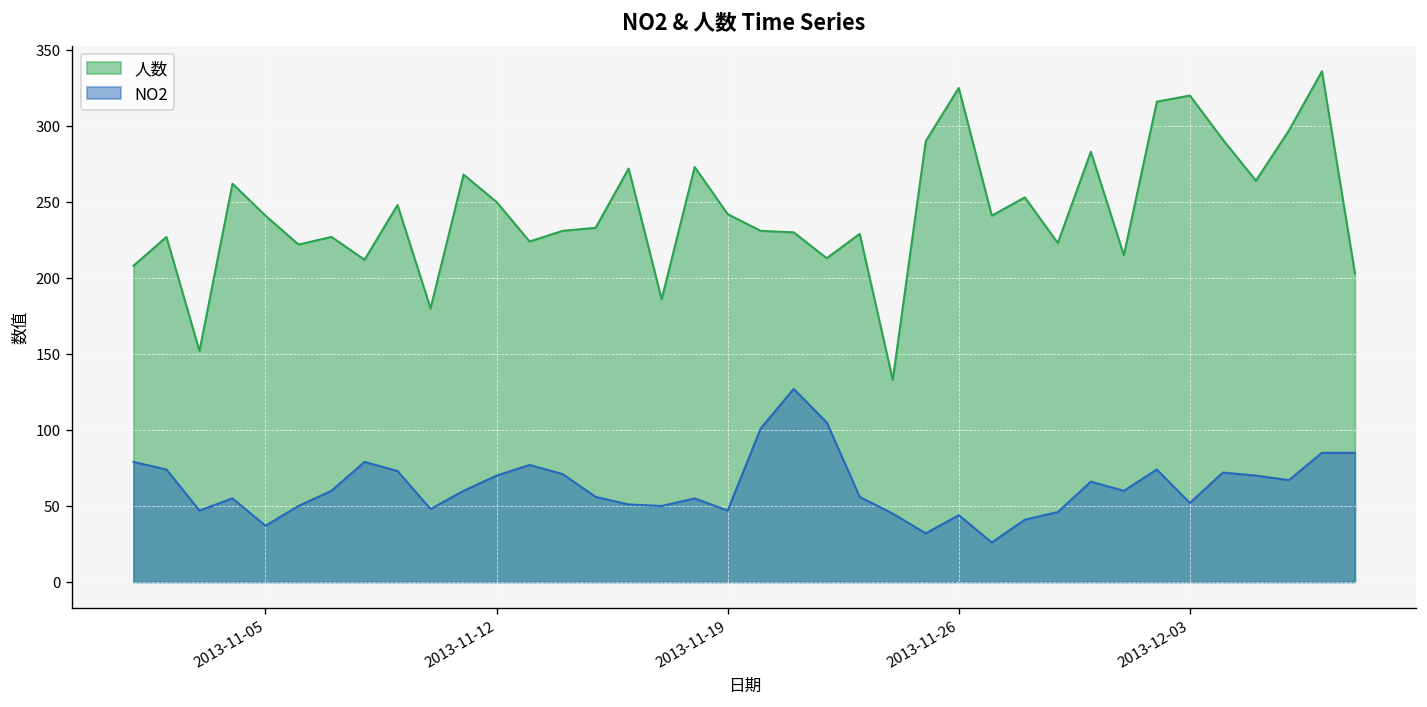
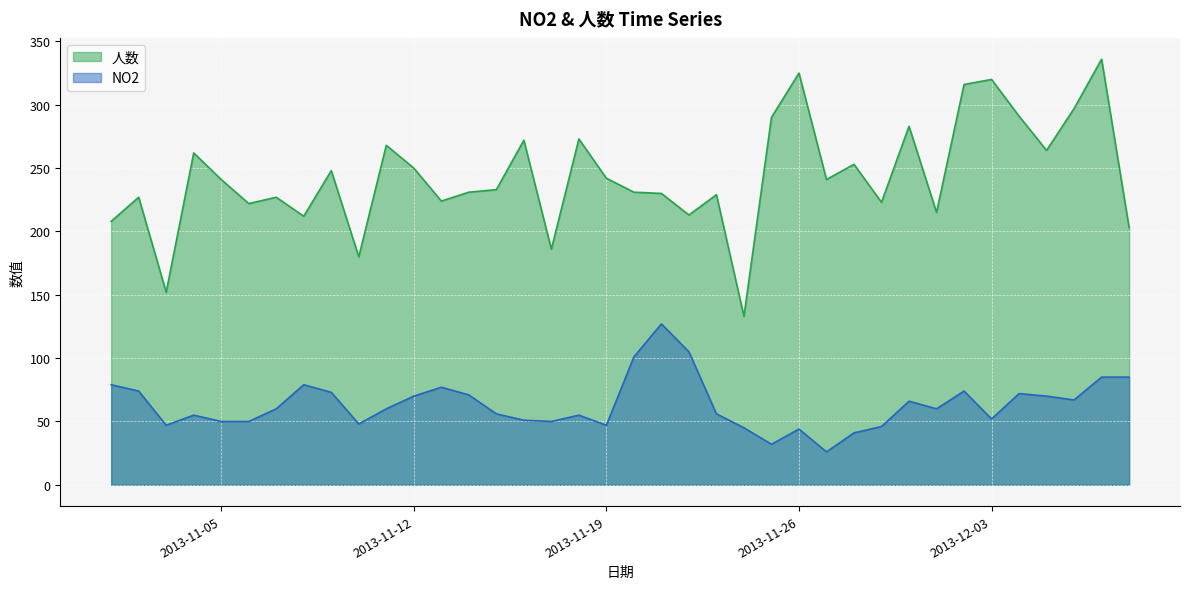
  {
    "人数": {
      "2013-11-05": 241,
      "2013-11-12": 250,
      "2013-11-19": 242,
      "2013-11-26": 325,
      "2013-12-03": 320
    },
    "NO2": {
-     "2013-11-05": 37,
+     "2013-11-05": 50,
      "2013-11-12": 70,
      "2013-11-19": 47,
      "2013-11-26": 44,
      "2013-12-03": 52
    }
  }
